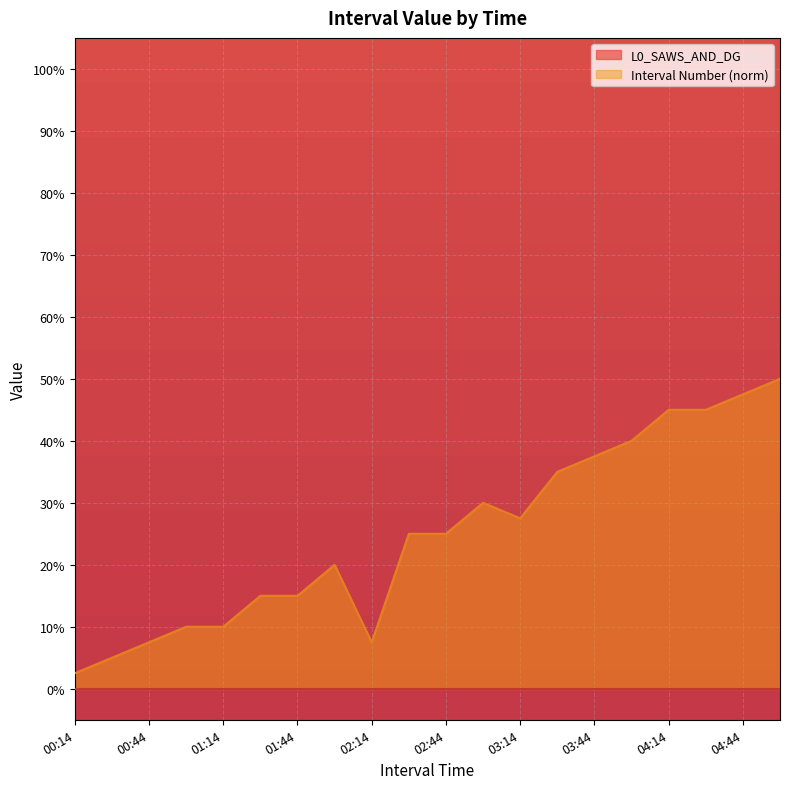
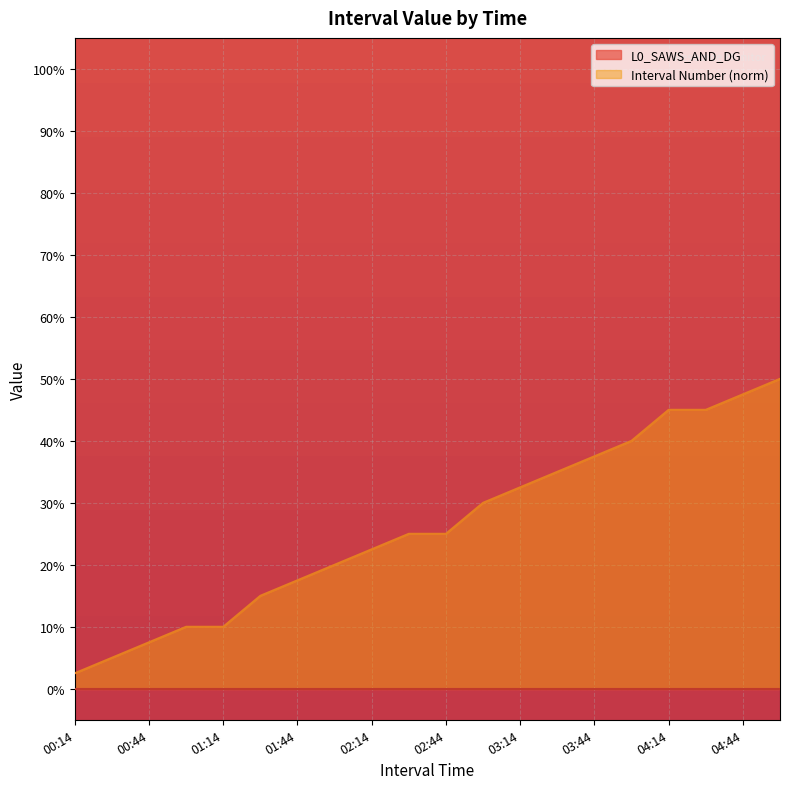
  {
    "L0_SAWS_AND_DG": {
      "00:14": "0%",
      "00:44": "0%",
      "01:14": "0%",
      "01:44": "0%",
      "02:14": "0%",
      "02:44": "0%",
      "03:14": "0%",
      "03:44": "0%",
      "04:14": "0%",
      "04:44": "0%"
    },
    "Interval Number (norm)": {
      "00:14": "3%",
      "00:44": "8%",
      "01:14": "10%",
-     "01:44": "15%",
-     "02:14": "8%",
+     "01:44": "18%",
+     "02:14": "23%",
      "02:44": "25%",
-     "03:14": "28%",
+     "03:14": "33%",
      "03:44": "38%",
      "04:14": "45%",
      "04:44": "48%"
    }
  }
